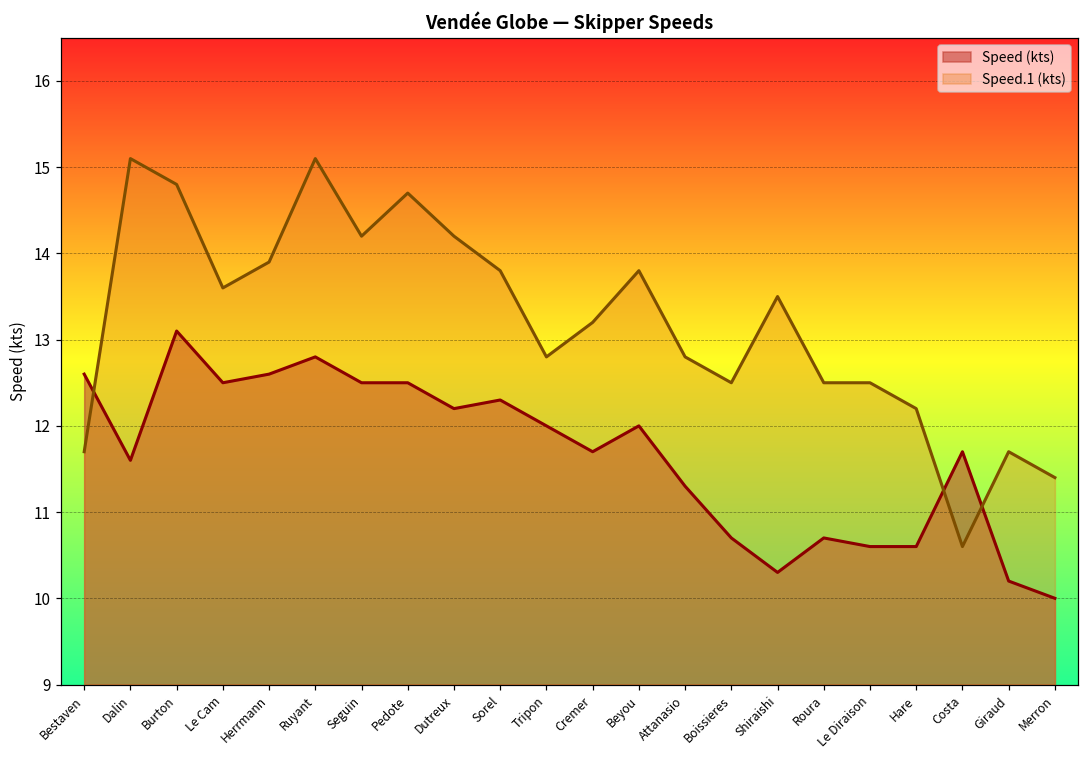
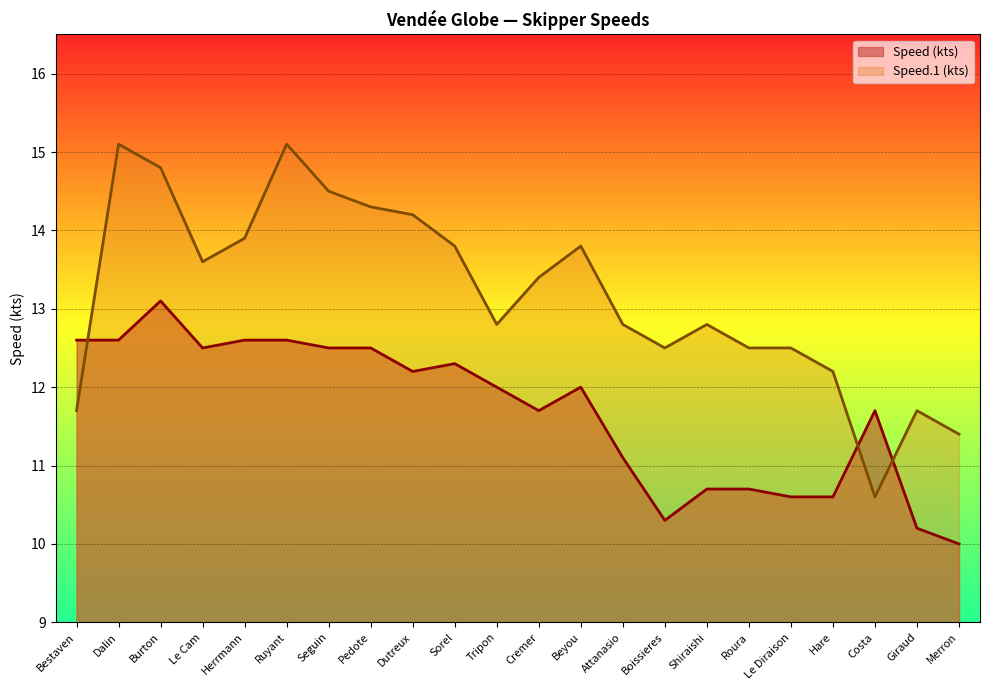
  {
    "Speed (kts)": {
      "Bestaven": 12.6,
-     "Dalin": 11.6,
+     "Dalin": 12.6,
      "Burton": 13.1,
      "Le Cam": 12.5,
      "Herrmann": 12.6,
-     "Ruyant": 12.8,
+     "Ruyant": 12.6,
      "Seguin": 12.5,
      "Pedote": 12.5,
      "Dutreux": 12.2,
      "Sorel": 12.3,
      "Tripon": 12.0,
      "Cremer": 11.7,
      "Beyou": 12.0,
-     "Attanasio": 11.3,
-     "Boissieres": 10.7,
-     "Shiraishi": 10.3,
+     "Attanasio": 11.1,
+     "Boissieres": 10.3,
+     "Shiraishi": 10.7,
      "Roura": 10.7,
      "Le Diraison": 10.6,
      "Hare": 10.6,
      "Costa": 11.7,
      "Giraud": 10.2,
      "Merron": 10.0
    },
    "Speed.1 (kts)": {
      "Bestaven": 11.7,
      "Dalin": 15.1,
      "Burton": 14.8,
      "Le Cam": 13.6,
      "Herrmann": 13.9,
      "Ruyant": 15.1,
-     "Seguin": 14.2,
-     "Pedote": 14.7,
+     "Seguin": 14.5,
+     "Pedote": 14.3,
      "Dutreux": 14.2,
      "Sorel": 13.8,
      "Tripon": 12.8,
-     "Cremer": 13.2,
+     "Cremer": 13.4,
      "Beyou": 13.8,
      "Attanasio": 12.8,
      "Boissieres": 12.5,
-     "Shiraishi": 13.5,
+     "Shiraishi": 12.8,
      "Roura": 12.5,
      "Le Diraison": 12.5,
      "Hare": 12.2,
      "Costa": 10.6,
      "Giraud": 11.7,
      "Merron": 11.4
    }
  }
